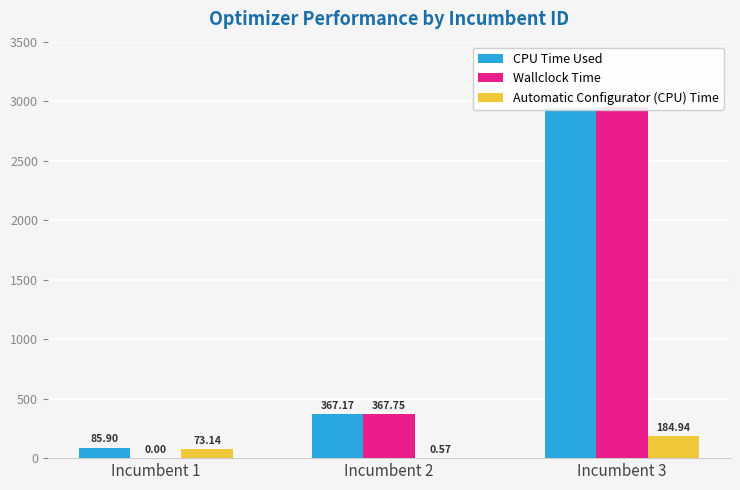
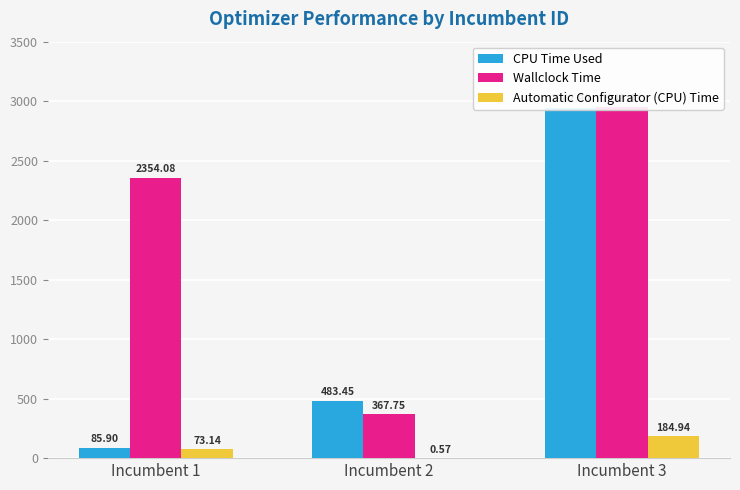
  {
    "CPU Time Used": {
      "Incumbent 1": 85.90,
-     "Incumbent 2": 367.17
+     "Incumbent 2": 483.45
    },
    "Wallclock Time": {
-     "Incumbent 1": 0.00,
+     "Incumbent 1": 2354.08,
      "Incumbent 2": 367.75
    },
    "Automatic Configurator (CPU) Time": {
      "Incumbent 1": 73.14,
      "Incumbent 2": 0.57,
      "Incumbent 3": 184.94
    }
  }
